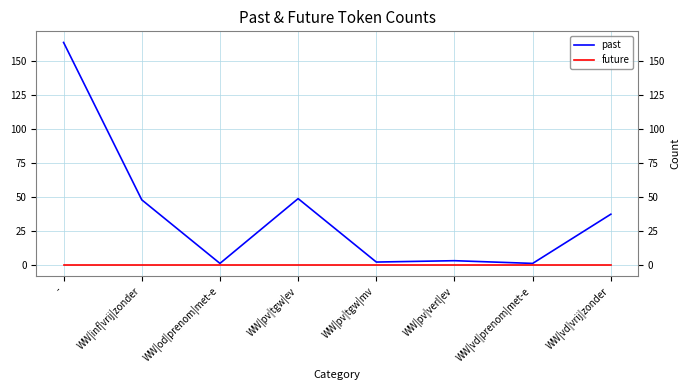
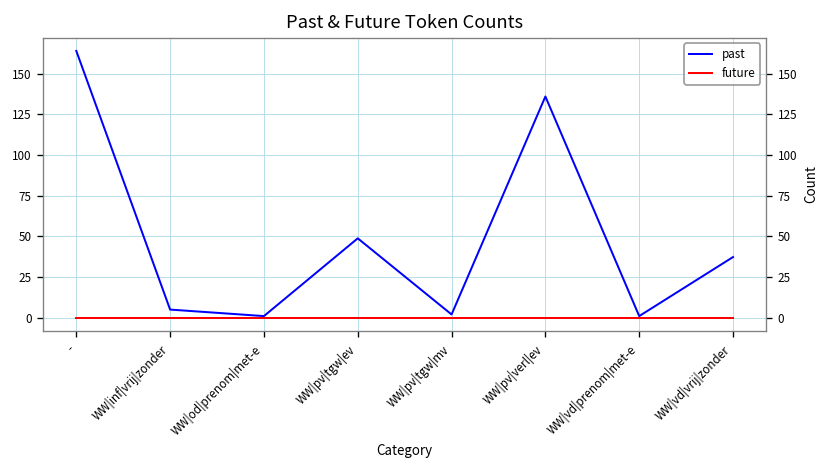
  {
    "past": {
      "-": 164,
-     "WW|inf|vrij|zonder": 48,
+     "WW|inf|vrij|zonder": 5,
      "WW|pv|tgw|ev": 49,
      "WW|pv|tgw|mv": 2,
-     "WW|pv|verl|ev": 3,
+     "WW|pv|verl|ev": 136,
      "WW|vd|vrij|zonder": 37
    },
    "future": {
      "-": 0,
      "WW|inf|vrij|zonder": 0,
      "WW|pv|tgw|ev": 0,
      "WW|pv|tgw|mv": 0,
      "WW|pv|verl|ev": 0,
      "WW|vd|vrij|zonder": 0
    }
  }
